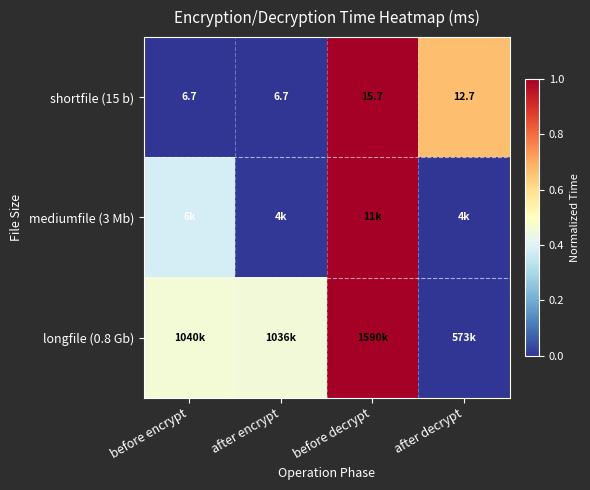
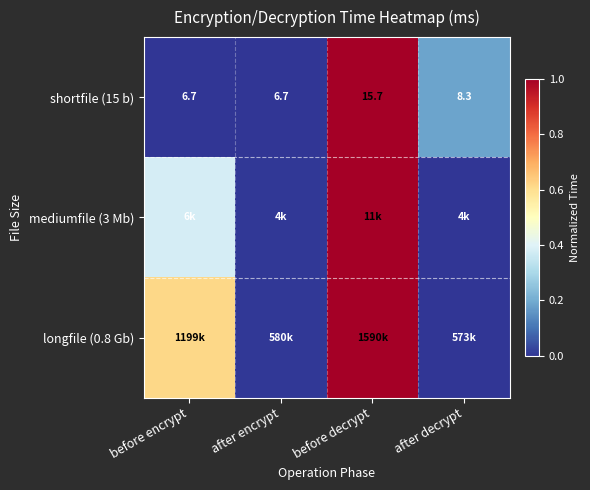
  {
    "shortfile (15 b)": {
      "before encrypt": "6.7",
      "after encrypt": "6.7",
      "before decrypt": "15.7",
-     "after decrypt": "12.7"
+     "after decrypt": "8.3"
    },
    "mediumfile (3 Mb)": {
      "after encrypt": "4k",
      "before decrypt": "11k",
      "after decrypt": "4k"
    },
    "longfile (0.8 Gb)": {
-     "before encrypt": "1040k",
-     "after encrypt": "1036k",
+     "before encrypt": "1199k",
+     "after encrypt": "580k",
      "before decrypt": "1590k",
      "after decrypt": "573k"
    }
  }
